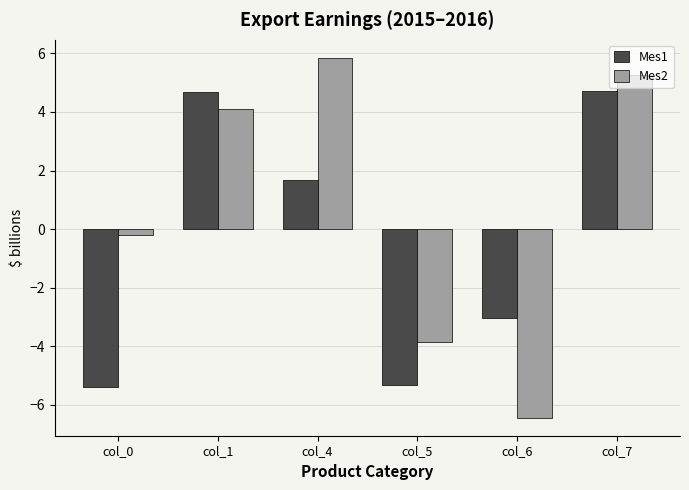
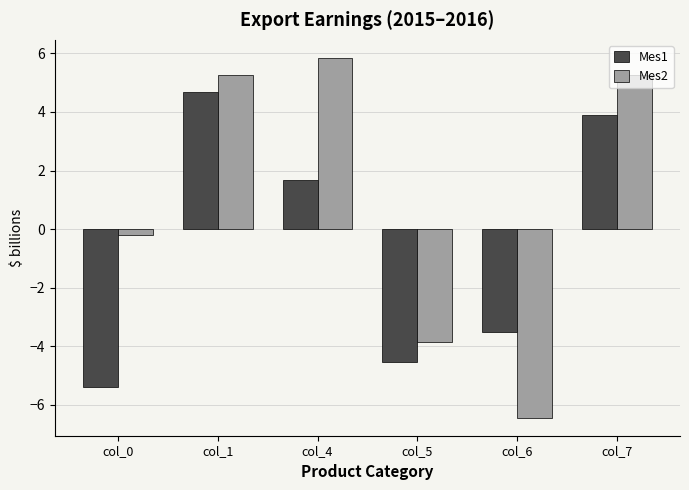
  {
    "Mes1": {
      "col_0": -5.4,
      "col_1": 4.7,
      "col_4": 1.7,
-     "col_5": -5.3,
-     "col_6": -3.1,
-     "col_7": 4.7
+     "col_5": -4.5,
+     "col_6": -3.5,
+     "col_7": 3.9
    },
    "Mes2": {
      "col_0": -0.2,
-     "col_1": 4.1,
+     "col_1": 5.3,
      "col_4": 5.8,
      "col_5": -3.9,
      "col_6": -6.4
    }
  }
